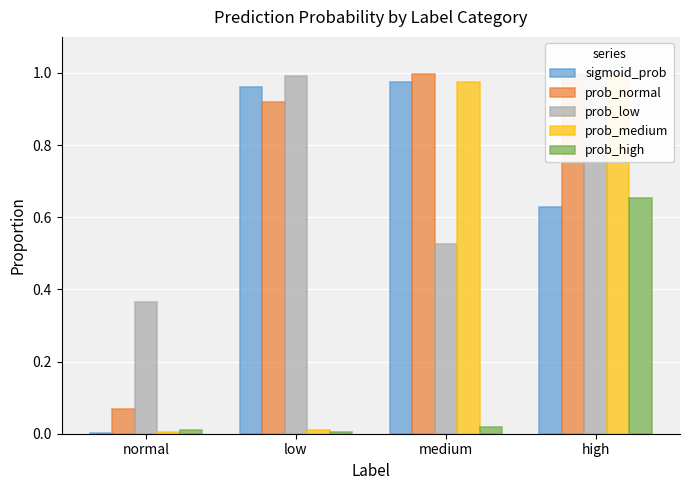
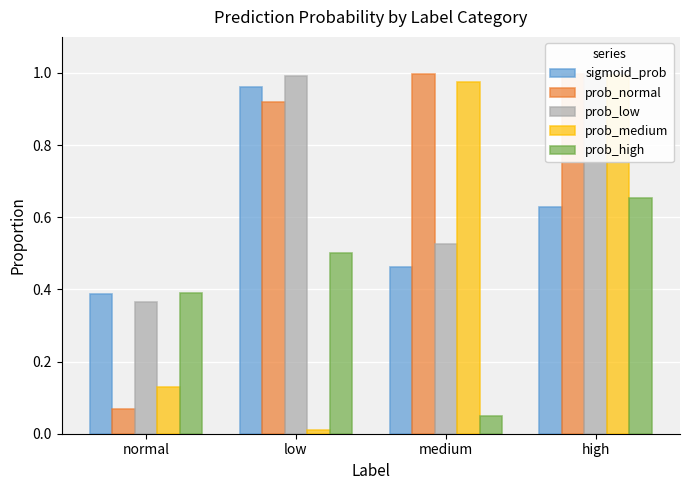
  {
    "sigmoid_prob": {
-     "normal": 0.00,
+     "normal": 0.39,
      "low": 0.96,
-     "medium": 0.97,
+     "medium": 0.46,
      "high": 0.63
    },
    "prob_normal": {
      "normal": 0.07,
      "low": 0.92,
      "medium": 1.00
    },
    "prob_low": {
      "normal": 0.37,
      "low": 0.99,
      "medium": 0.52
    },
    "prob_medium": {
-     "normal": 0.00,
+     "normal": 0.13,
      "low": 0.01,
      "medium": 0.97
    },
    "prob_high": {
-     "normal": 0.01,
-     "low": 0.00,
-     "medium": 0.02,
+     "normal": 0.39,
+     "low": 0.50,
+     "medium": 0.05,
      "high": 0.65
    }
  }
